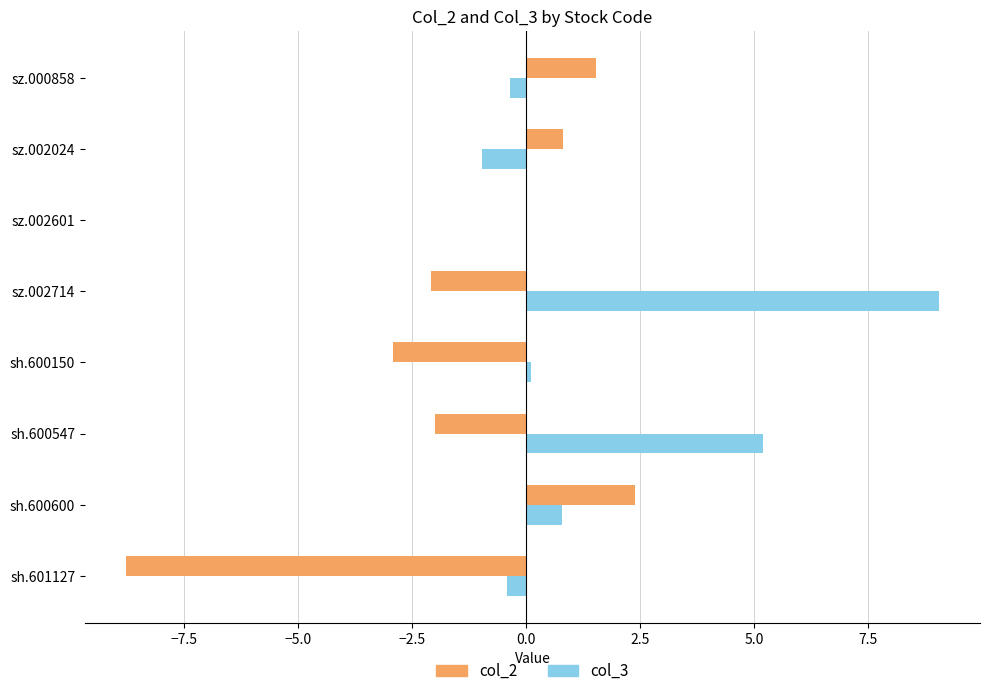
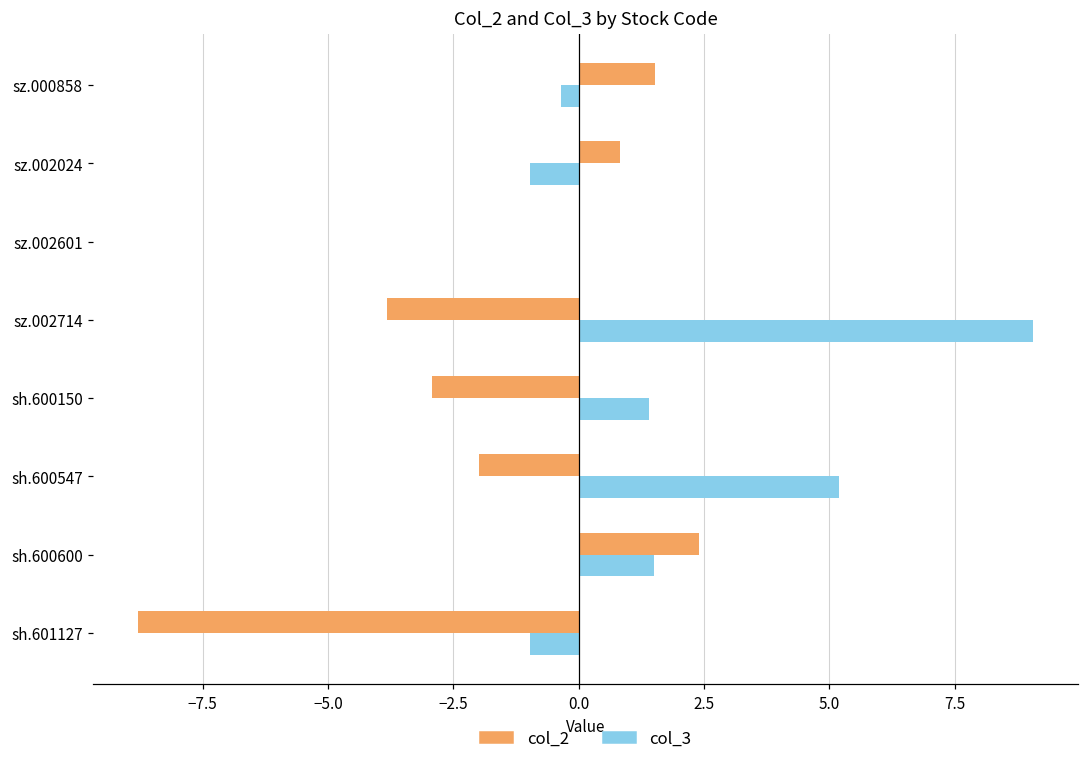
  {
    "col_2": {
      "sz.000858": 1.5,
      "sz.002024": 0.8,
      "sz.002601": 0.0,
-     "sz.002714": -2.1,
+     "sz.002714": -3.8,
      "sh.600150": -2.9,
      "sh.600547": -2.0,
      "sh.600600": 2.4,
      "sh.601127": -8.8
    },
    "col_3": {
      "sz.000858": -0.3,
      "sz.002024": -1.0,
      "sz.002601": 0.0,
      "sz.002714": 9.1,
-     "sh.600150": 0.1,
+     "sh.600150": 1.4,
      "sh.600547": 5.2,
-     "sh.600600": 0.8,
-     "sh.601127": -0.4
+     "sh.600600": 1.5,
+     "sh.601127": -1.0
    }
  }
